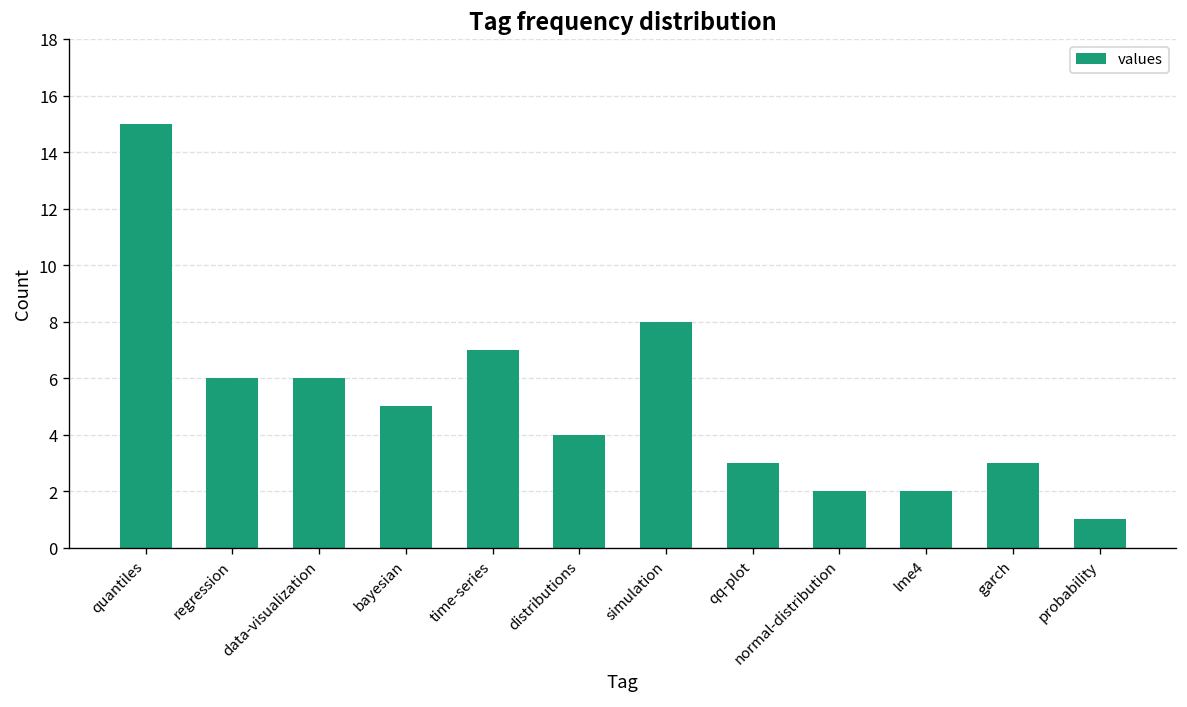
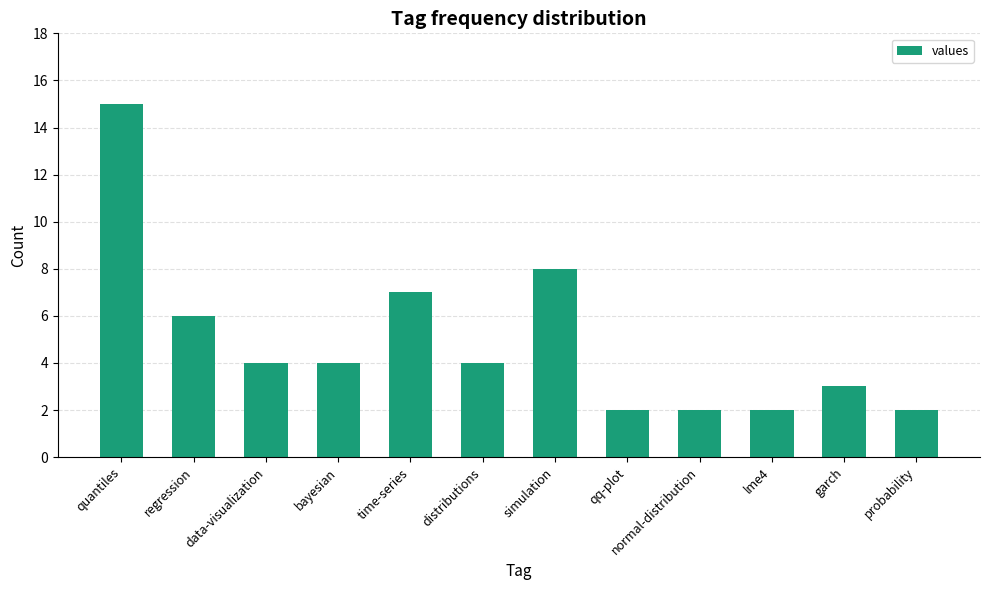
  {
    "quantiles": 15,
    "regression": 6,
-   "data-visualization": 6,
-   "bayesian": 5,
+   "data-visualization": 4,
+   "bayesian": 4,
    "time-series": 7,
    "distributions": 4,
    "simulation": 8,
-   "qq-plot": 3,
+   "qq-plot": 2,
    "normal-distribution": 2,
    "lme4": 2,
    "garch": 3,
-   "probability": 1
+   "probability": 2
  }
